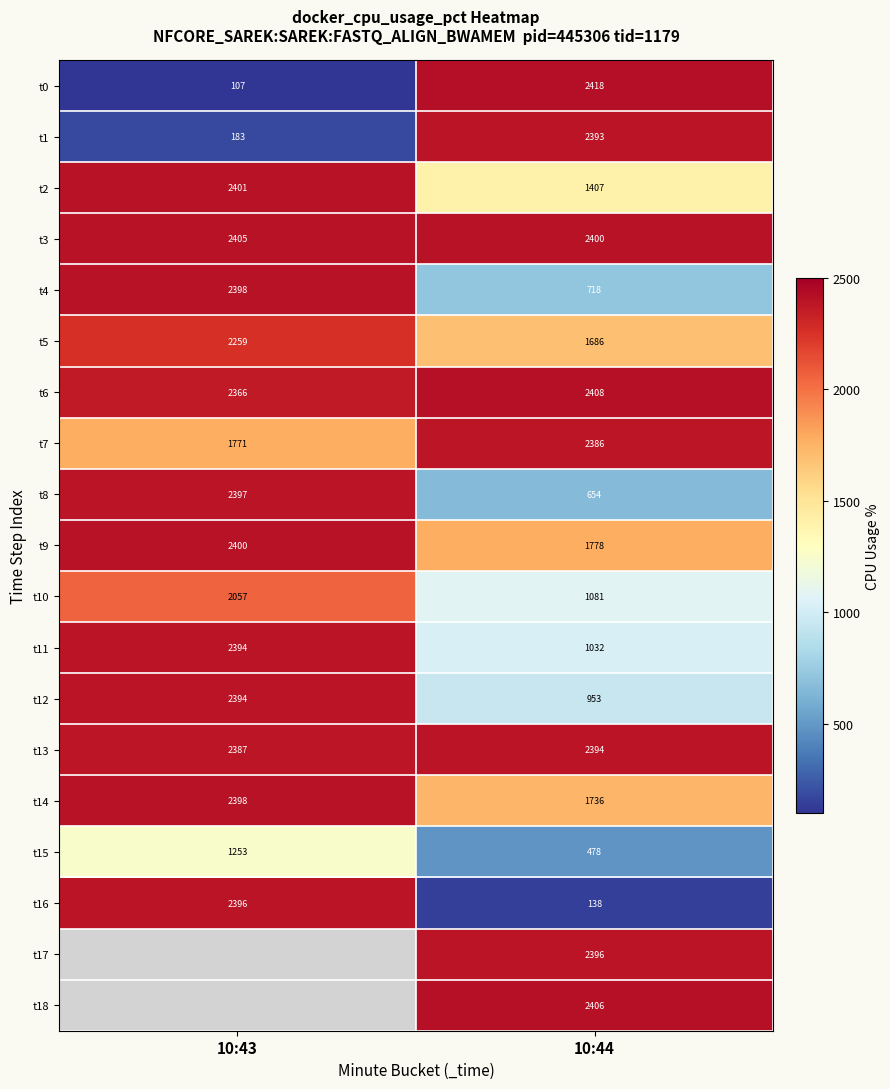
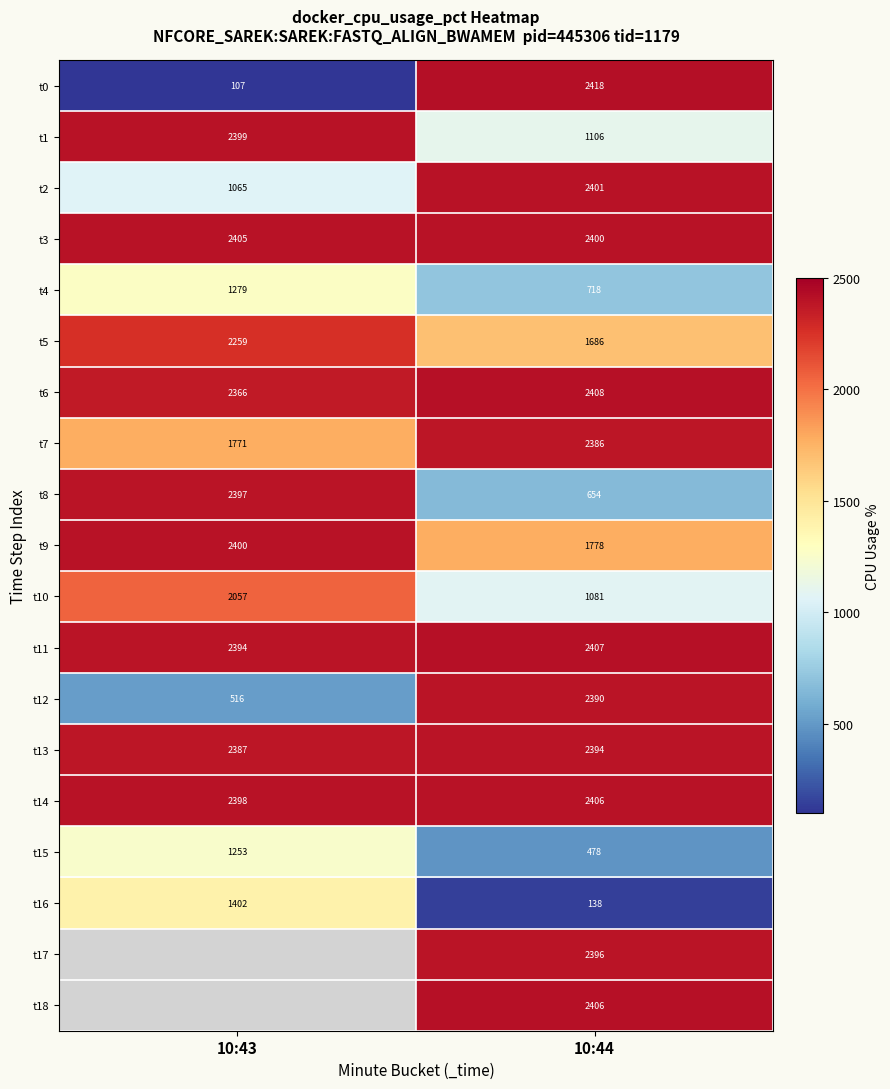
  {
    "t0": {
      "10:43": 107,
      "10:44": 2418
    },
    "t1": {
-     "10:43": 183,
-     "10:44": 2393
+     "10:43": 2399,
+     "10:44": 1106
    },
    "t2": {
-     "10:43": 2401,
-     "10:44": 1407
+     "10:43": 1065,
+     "10:44": 2401
    },
    "t3": {
      "10:43": 2405,
      "10:44": 2400
    },
    "t4": {
-     "10:43": 2398,
+     "10:43": 1279,
      "10:44": 718
    },
    "t5": {
      "10:43": 2259,
      "10:44": 1686
    },
    "t6": {
      "10:43": 2366,
      "10:44": 2408
    },
    "t7": {
      "10:43": 1771,
      "10:44": 2386
    },
    "t8": {
      "10:43": 2397,
      "10:44": 654
    },
    "t9": {
      "10:43": 2400,
      "10:44": 1778
    },
    "t10": {
      "10:43": 2057,
      "10:44": 1081
    },
    "t11": {
      "10:43": 2394,
-     "10:44": 1032
+     "10:44": 2407
    },
    "t12": {
-     "10:43": 2394,
-     "10:44": 953
+     "10:43": 516,
+     "10:44": 2390
    },
    "t13": {
      "10:43": 2387,
      "10:44": 2394
    },
    "t14": {
      "10:43": 2398,
-     "10:44": 1736
+     "10:44": 2406
    },
    "t15": {
      "10:43": 1253,
      "10:44": 478
    },
    "t16": {
-     "10:43": 2396,
+     "10:43": 1402,
      "10:44": 138
    },
    "t17": {
      "10:44": 2396
    },
    "t18": {
      "10:44": 2406
    }
  }
